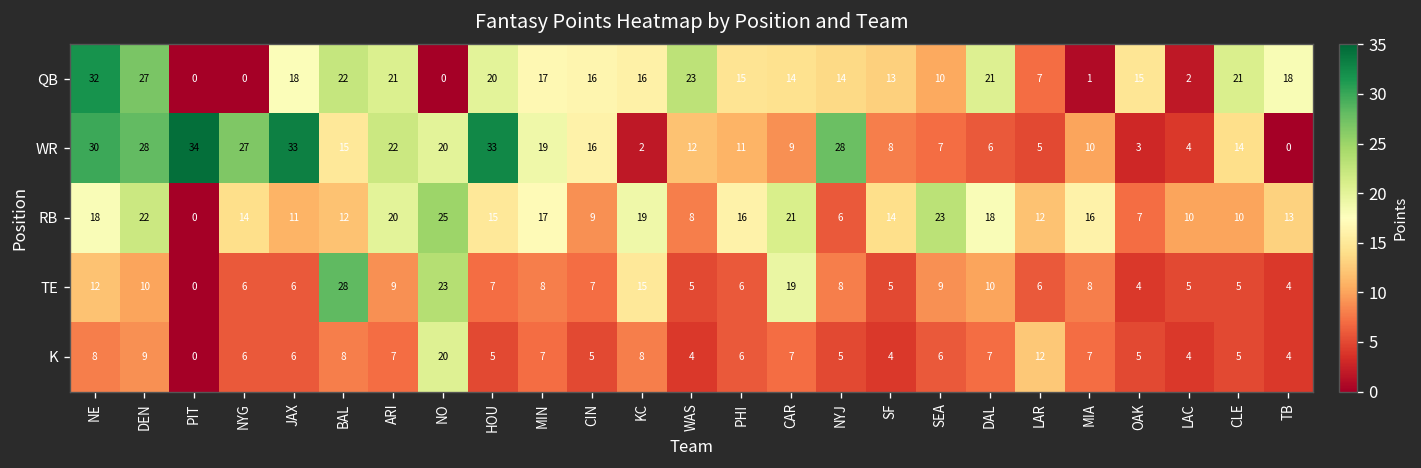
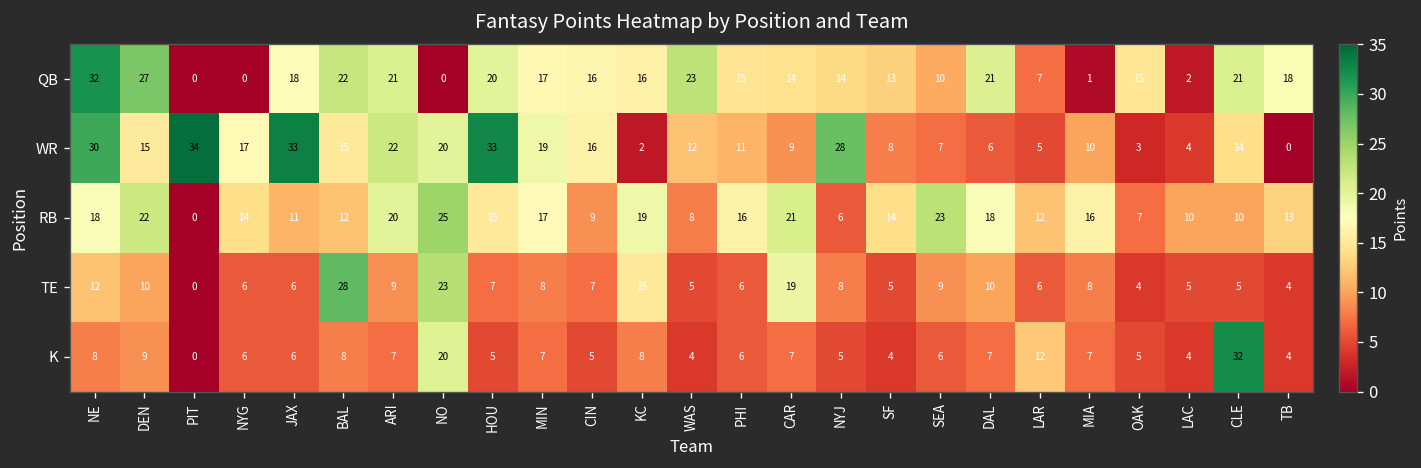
  {
    "QB": {
      "NE": 32,
      "DEN": 27,
      "PIT": 0,
      "NYG": 0,
      "JAX": 18,
      "BAL": 22,
      "ARI": 21,
      "NO": 0,
      "HOU": 20,
      "MIN": 17,
      "CIN": 16,
      "KC": 16,
      "WAS": 23,
      "PHI": 15,
      "CAR": 14,
      "NYJ": 14,
      "SF": 13,
      "SEA": 10,
      "DAL": 21,
      "LAR": 7,
      "MIA": 1,
      "OAK": 15,
      "LAC": 2,
      "CLE": 21,
      "TB": 18
    },
    "WR": {
      "NE": 30,
-     "DEN": 28,
+     "DEN": 15,
      "PIT": 34,
-     "NYG": 27,
+     "NYG": 17,
      "JAX": 33,
      "BAL": 15,
      "ARI": 22,
      "NO": 20,
      "HOU": 33,
      "MIN": 19,
      "CIN": 16,
      "KC": 2,
      "WAS": 12,
      "PHI": 11,
      "CAR": 9,
      "NYJ": 28,
      "SF": 8,
      "SEA": 7,
      "DAL": 6,
      "LAR": 5,
      "MIA": 10,
      "OAK": 3,
      "LAC": 4,
      "CLE": 14,
      "TB": 0
    },
    "RB": {
      "NE": 18,
      "DEN": 22,
      "PIT": 0,
      "NYG": 14,
      "JAX": 11,
      "BAL": 12,
      "ARI": 20,
      "NO": 25,
      "HOU": 15,
      "MIN": 17,
      "CIN": 9,
      "KC": 19,
      "WAS": 8,
      "PHI": 16,
      "CAR": 21,
      "NYJ": 6,
      "SF": 14,
      "SEA": 23,
      "DAL": 18,
      "LAR": 12,
      "MIA": 16,
      "OAK": 7,
      "LAC": 10,
      "CLE": 10,
      "TB": 13
    },
    "TE": {
      "NE": 12,
      "DEN": 10,
      "PIT": 0,
      "NYG": 6,
      "JAX": 6,
      "BAL": 28,
      "ARI": 9,
      "NO": 23,
      "HOU": 7,
      "MIN": 8,
      "CIN": 7,
      "KC": 15,
      "WAS": 5,
      "PHI": 6,
      "CAR": 19,
      "NYJ": 8,
      "SF": 5,
      "SEA": 9,
      "DAL": 10,
      "LAR": 6,
      "MIA": 8,
      "OAK": 4,
      "LAC": 5,
      "CLE": 5,
      "TB": 4
    },
    "K": {
      "NE": 8,
      "DEN": 9,
      "PIT": 0,
      "NYG": 6,
      "JAX": 6,
      "BAL": 8,
      "ARI": 7,
      "NO": 20,
      "HOU": 5,
      "MIN": 7,
      "CIN": 5,
      "KC": 8,
      "WAS": 4,
      "PHI": 6,
      "CAR": 7,
      "NYJ": 5,
      "SF": 4,
      "SEA": 6,
      "DAL": 7,
      "LAR": 12,
      "MIA": 7,
      "OAK": 5,
      "LAC": 4,
-     "CLE": 5,
+     "CLE": 32,
      "TB": 4
    }
  }
